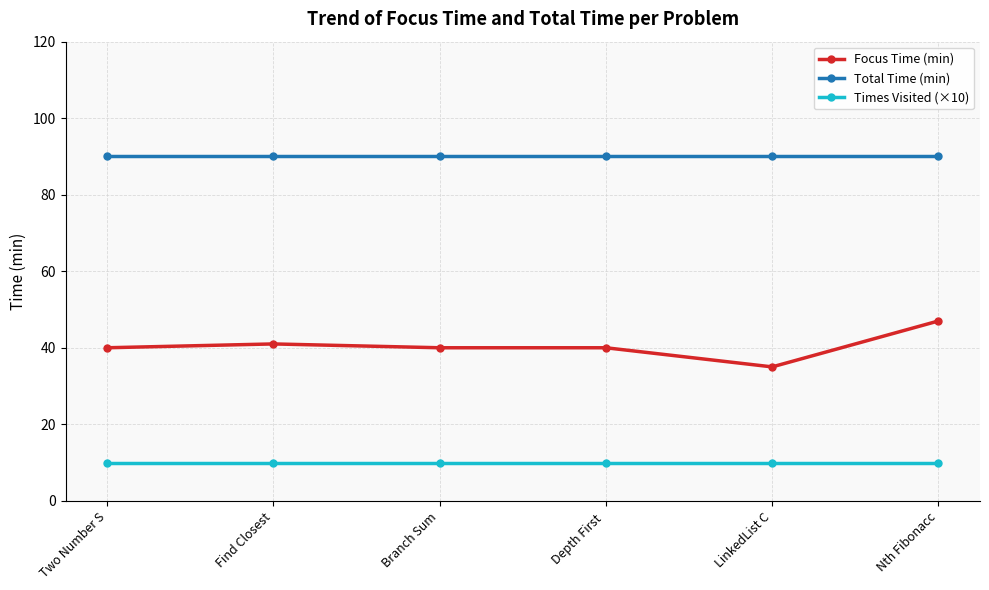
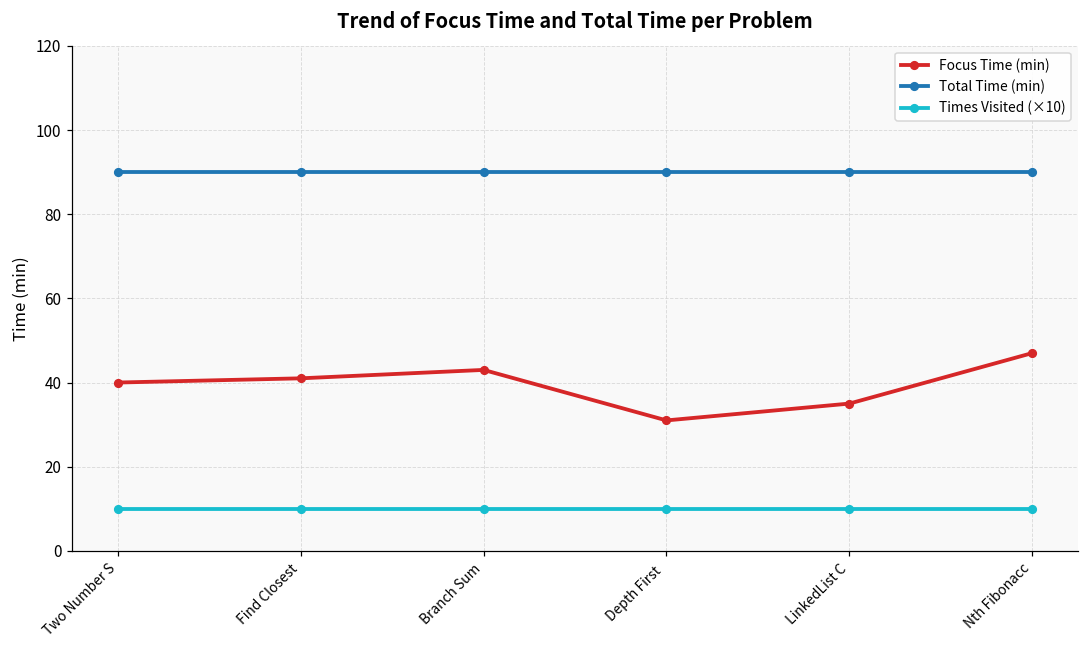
  {
    "Focus Time (min)": {
      "Two Number S": 40,
      "Find Closest": 41,
-     "Branch Sum": 40,
-     "Depth First": 40,
+     "Branch Sum": 43,
+     "Depth First": 31,
      "LinkedList C": 35,
      "Nth Fibonacc": 47
    },
    "Total Time (min)": {
      "Two Number S": 90,
      "Find Closest": 90,
      "Branch Sum": 90,
      "Depth First": 90,
      "LinkedList C": 90,
      "Nth Fibonacc": 90
    },
    "Times Visited (×10)": {
      "Two Number S": 10,
      "Find Closest": 10,
      "Branch Sum": 10,
      "Depth First": 10,
      "LinkedList C": 10,
      "Nth Fibonacc": 10
    }
  }
